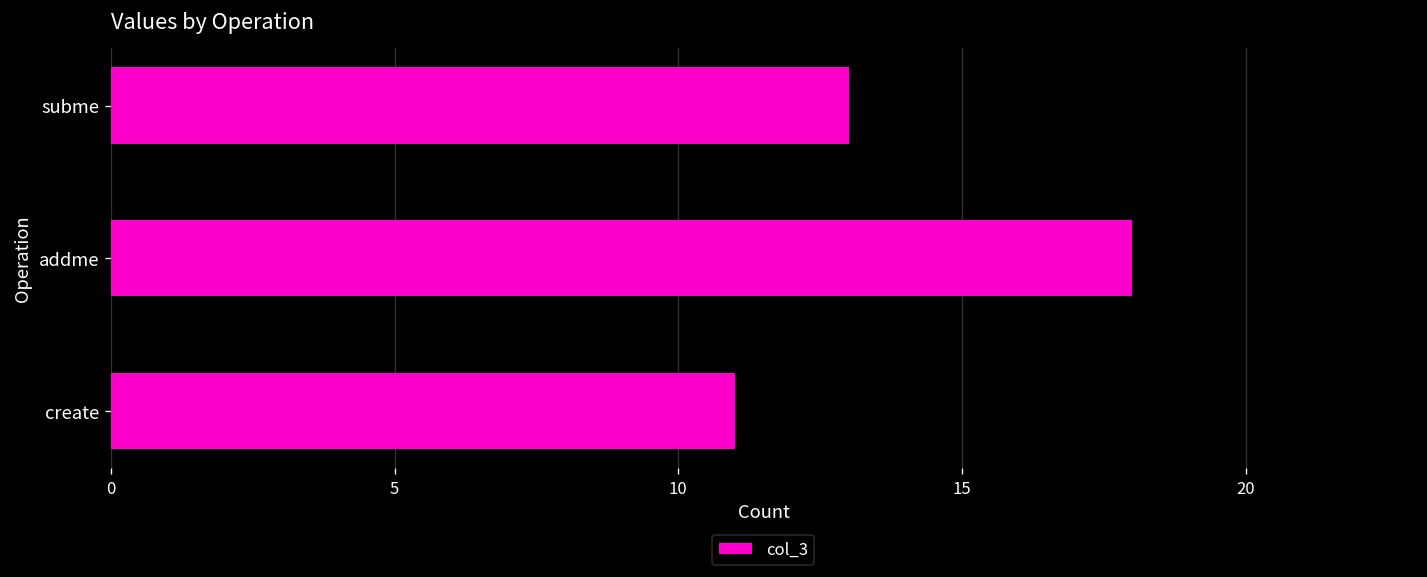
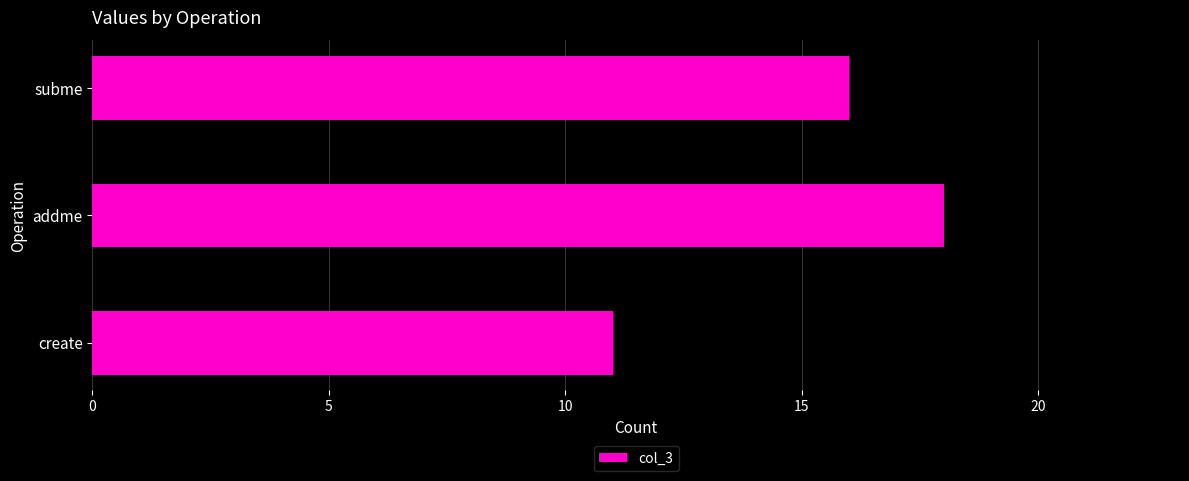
  {
-   "subme": 13,
+   "subme": 16,
    "addme": 18,
    "create": 11
  }
